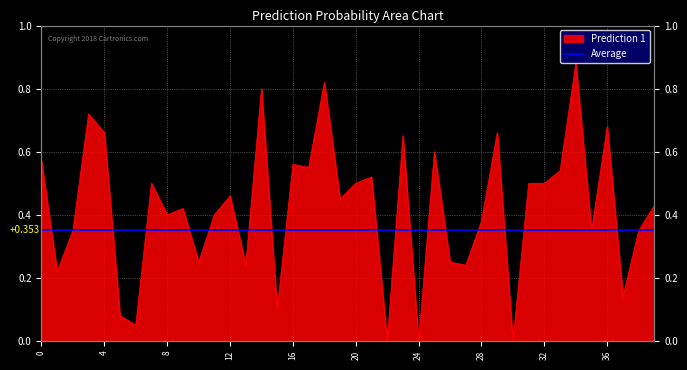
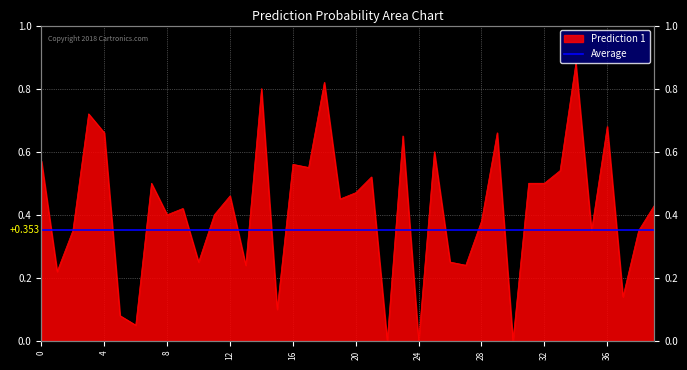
  {
    "0": 0.57,
    "4": 0.66,
    "8": 0.40,
    "12": 0.46,
    "16": 0.56,
-   "20": 0.50,
+   "20": 0.47,
    "24": 0.00,
    "28": 0.38,
    "32": 0.50,
    "36": 0.68
  }
